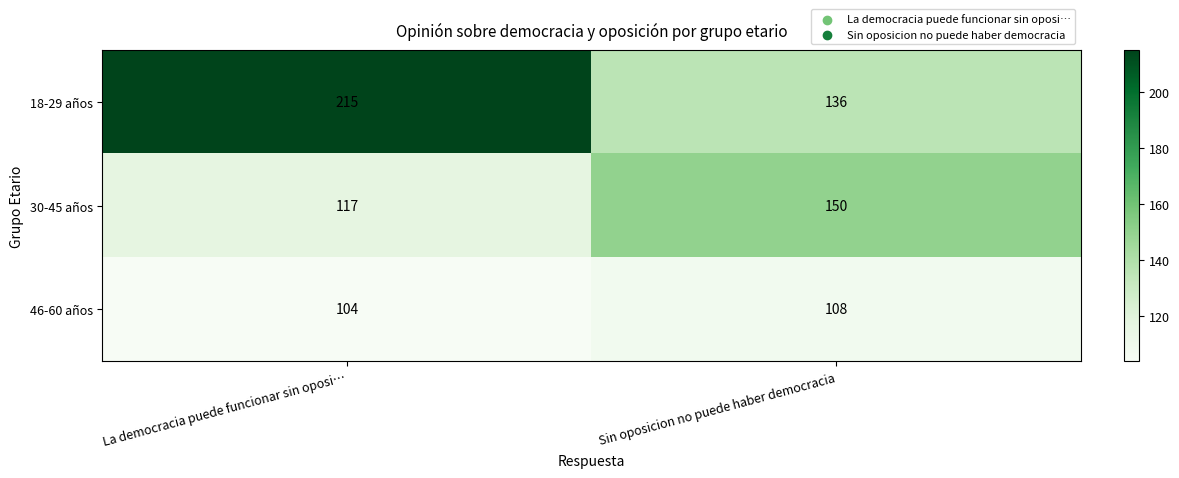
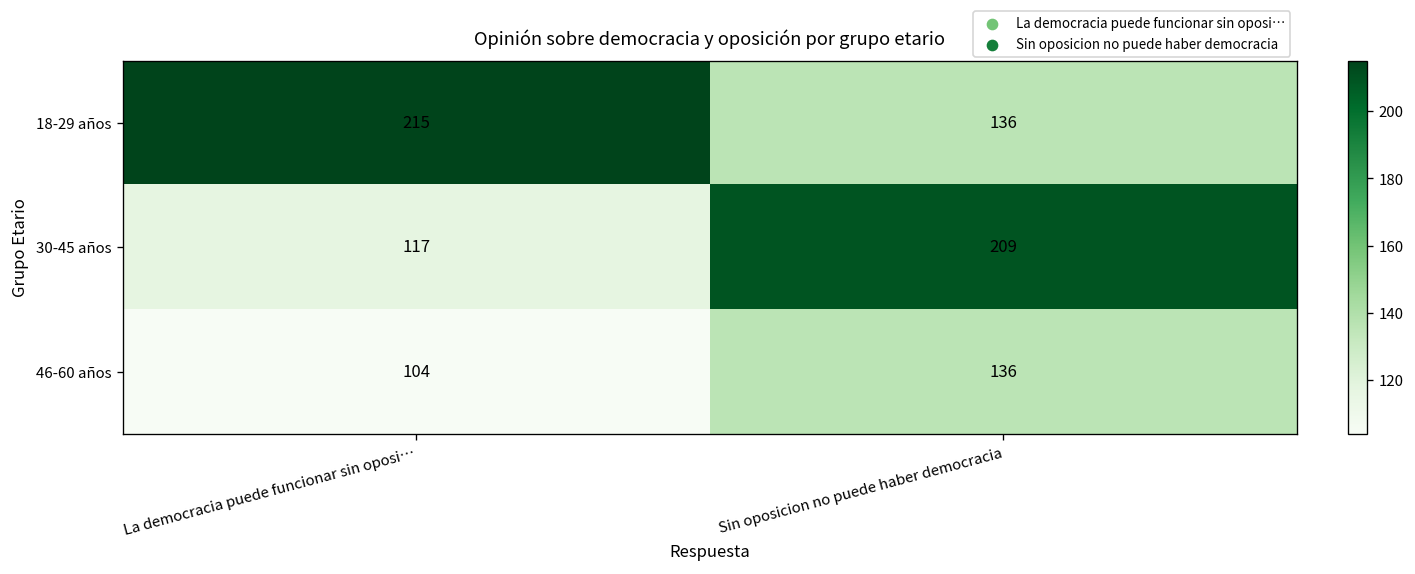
  {
    "18-29 años": {
      "La democracia puede funcionar sin oposi…": 215,
      "Sin oposicion no puede haber democracia": 136
    },
    "30-45 años": {
      "La democracia puede funcionar sin oposi…": 117,
-     "Sin oposicion no puede haber democracia": 150
+     "Sin oposicion no puede haber democracia": 209
    },
    "46-60 años": {
      "La democracia puede funcionar sin oposi…": 104,
-     "Sin oposicion no puede haber democracia": 108
+     "Sin oposicion no puede haber democracia": 136
    }
  }
